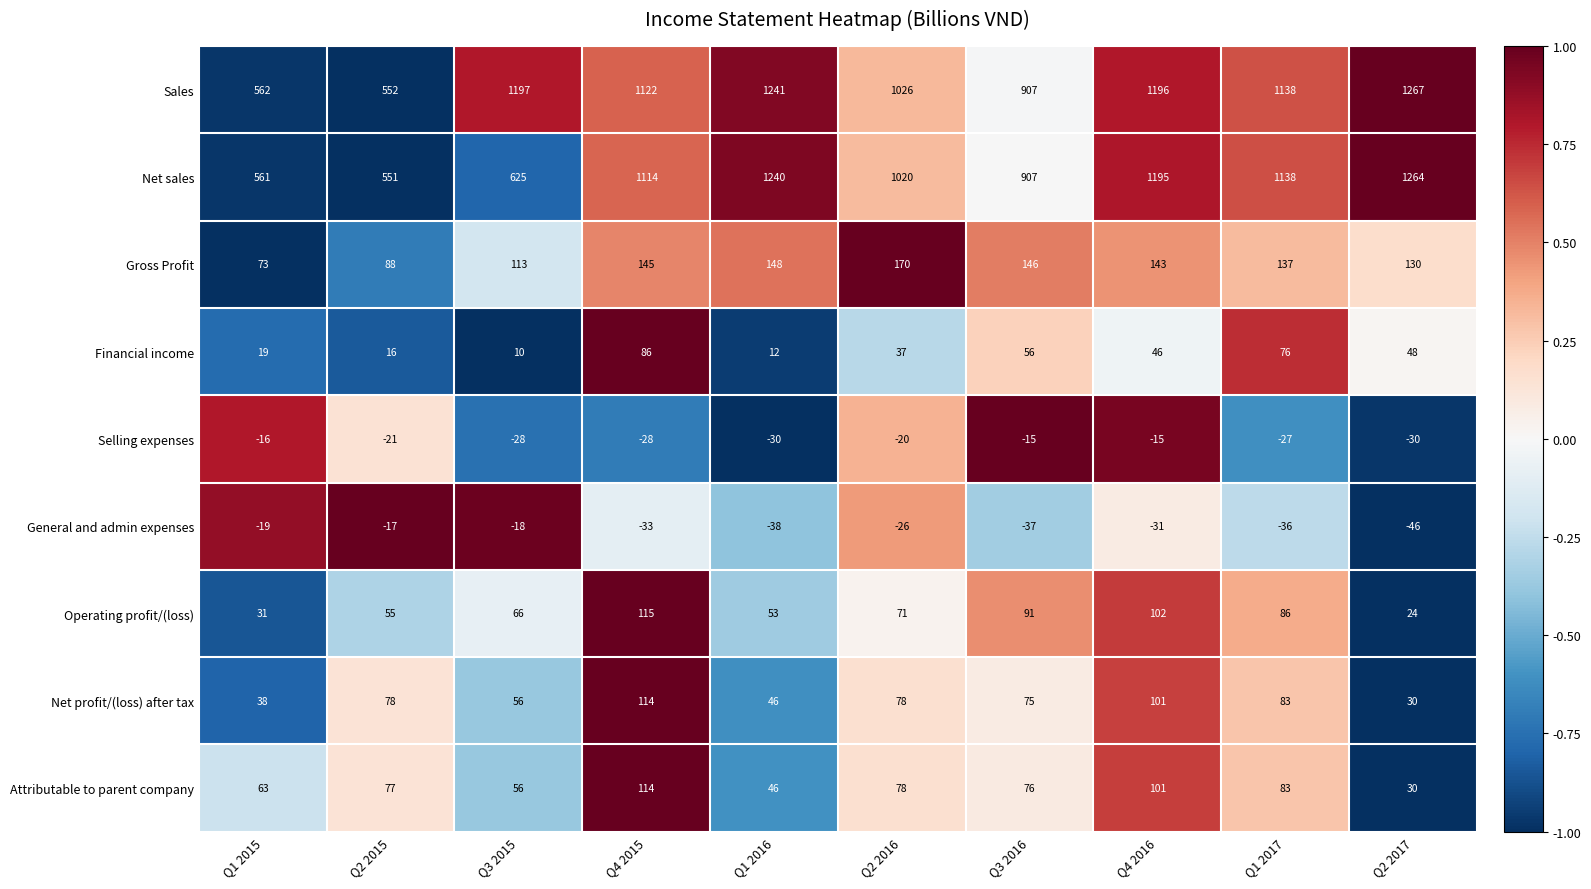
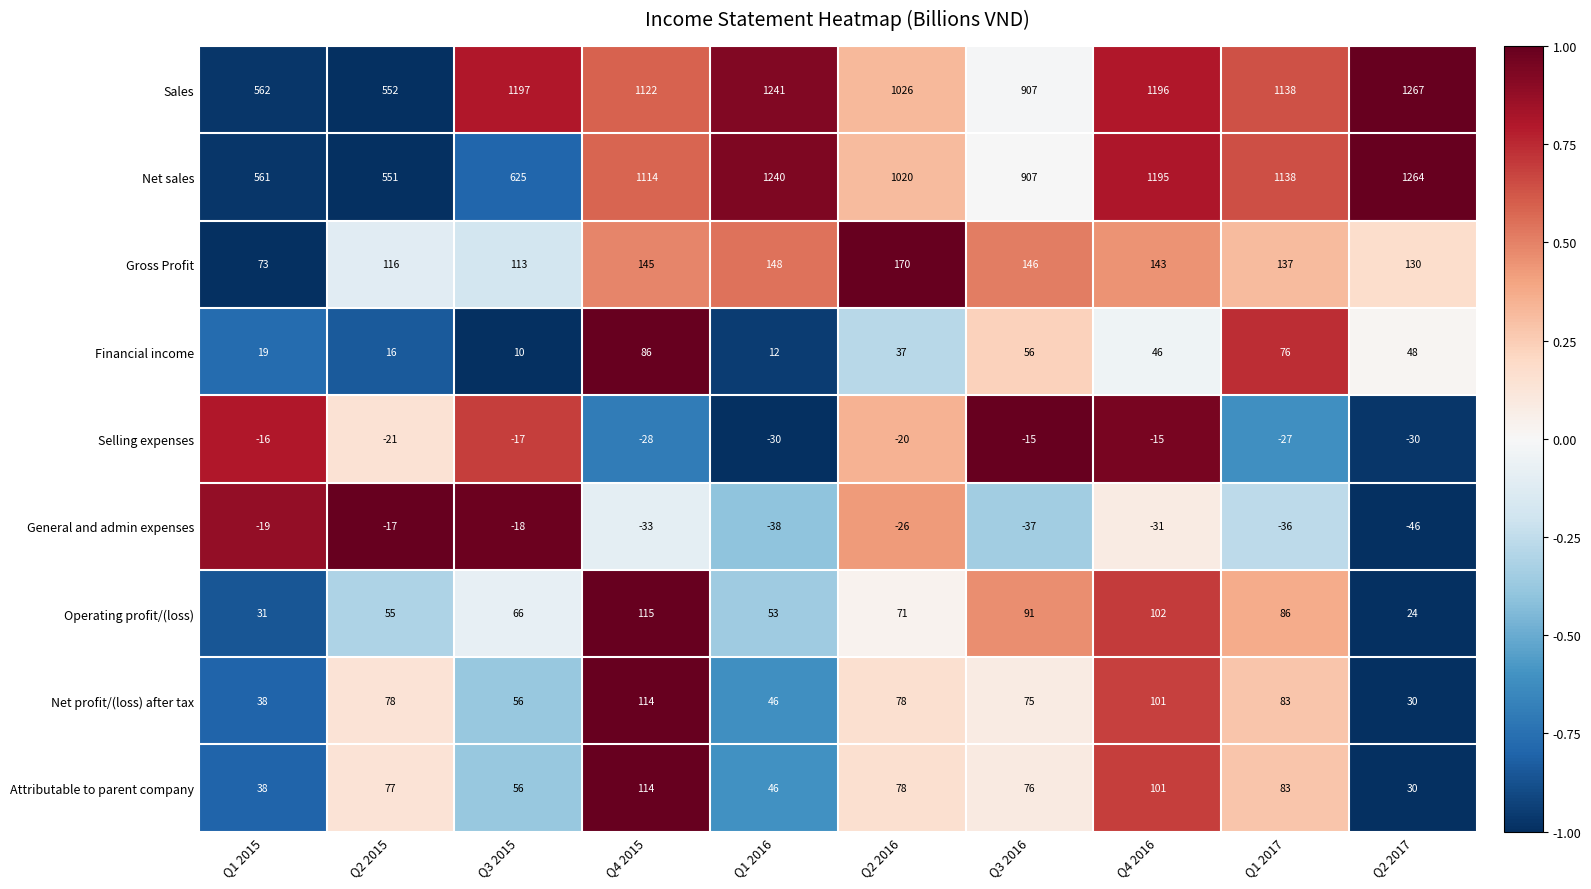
  {
    "Sales": {
      "Q1 2015": 562,
      "Q2 2015": 552,
      "Q3 2015": 1197,
      "Q4 2015": 1122,
      "Q1 2016": 1241,
      "Q2 2016": 1026,
      "Q3 2016": 907,
      "Q4 2016": 1196,
      "Q1 2017": 1138,
      "Q2 2017": 1267
    },
    "Net sales": {
      "Q1 2015": 561,
      "Q2 2015": 551,
      "Q3 2015": 625,
      "Q4 2015": 1114,
      "Q1 2016": 1240,
      "Q2 2016": 1020,
      "Q3 2016": 907,
      "Q4 2016": 1195,
      "Q1 2017": 1138,
      "Q2 2017": 1264
    },
    "Gross Profit": {
      "Q1 2015": 73,
-     "Q2 2015": 88,
+     "Q2 2015": 116,
      "Q3 2015": 113,
      "Q4 2015": 145,
      "Q1 2016": 148,
      "Q2 2016": 170,
      "Q3 2016": 146,
      "Q4 2016": 143,
      "Q1 2017": 137,
      "Q2 2017": 130
    },
    "Financial income": {
      "Q1 2015": 19,
      "Q2 2015": 16,
      "Q3 2015": 10,
      "Q4 2015": 86,
      "Q1 2016": 12,
      "Q2 2016": 37,
      "Q3 2016": 56,
      "Q4 2016": 46,
      "Q1 2017": 76,
      "Q2 2017": 48
    },
    "Selling expenses": {
      "Q1 2015": -16,
      "Q2 2015": -21,
-     "Q3 2015": -28,
+     "Q3 2015": -17,
      "Q4 2015": -28,
      "Q1 2016": -30,
      "Q2 2016": -20,
      "Q3 2016": -15,
      "Q4 2016": -15,
      "Q1 2017": -27,
      "Q2 2017": -30
    },
    "General and admin expenses": {
      "Q1 2015": -19,
      "Q2 2015": -17,
      "Q3 2015": -18,
      "Q4 2015": -33,
      "Q1 2016": -38,
      "Q2 2016": -26,
      "Q3 2016": -37,
      "Q4 2016": -31,
      "Q1 2017": -36,
      "Q2 2017": -46
    },
    "Operating profit/(loss)": {
      "Q1 2015": 31,
      "Q2 2015": 55,
      "Q3 2015": 66,
      "Q4 2015": 115,
      "Q1 2016": 53,
      "Q2 2016": 71,
      "Q3 2016": 91,
      "Q4 2016": 102,
      "Q1 2017": 86,
      "Q2 2017": 24
    },
    "Net profit/(loss) after tax": {
      "Q1 2015": 38,
      "Q2 2015": 78,
      "Q3 2015": 56,
      "Q4 2015": 114,
      "Q1 2016": 46,
      "Q2 2016": 78,
      "Q3 2016": 75,
      "Q4 2016": 101,
      "Q1 2017": 83,
      "Q2 2017": 30
    },
    "Attributable to parent company": {
-     "Q1 2015": 63,
+     "Q1 2015": 38,
      "Q2 2015": 77,
      "Q3 2015": 56,
      "Q4 2015": 114,
      "Q1 2016": 46,
      "Q2 2016": 78,
      "Q3 2016": 76,
      "Q4 2016": 101,
      "Q1 2017": 83,
      "Q2 2017": 30
    }
  }
